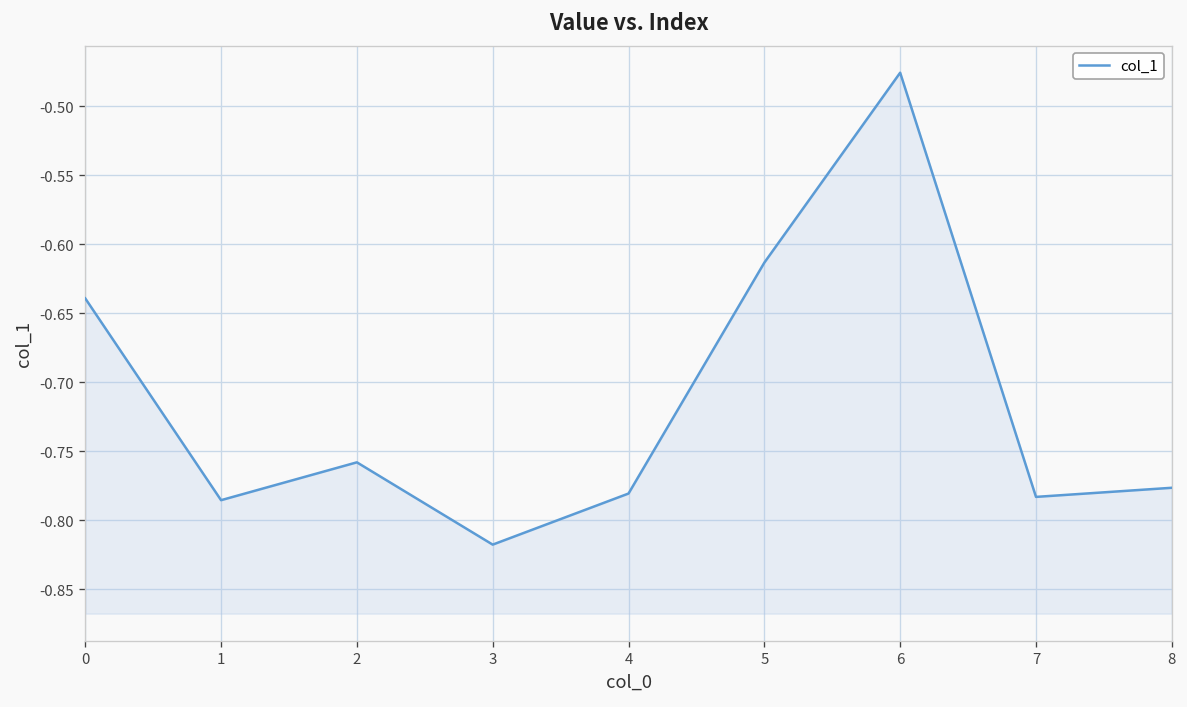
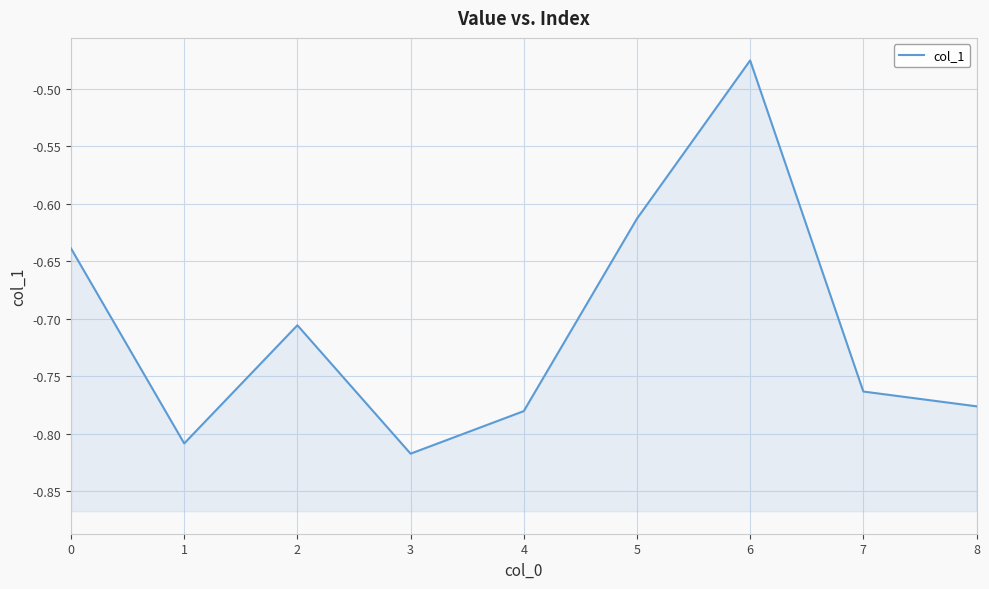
  {
    "0": -0.639,
-   "1": -0.785,
-   "2": -0.758,
+   "1": -0.809,
+   "2": -0.706,
    "3": -0.817,
    "4": -0.780,
    "5": -0.613,
    "6": -0.476,
-   "7": -0.783,
+   "7": -0.763,
    "8": -0.776
  }
